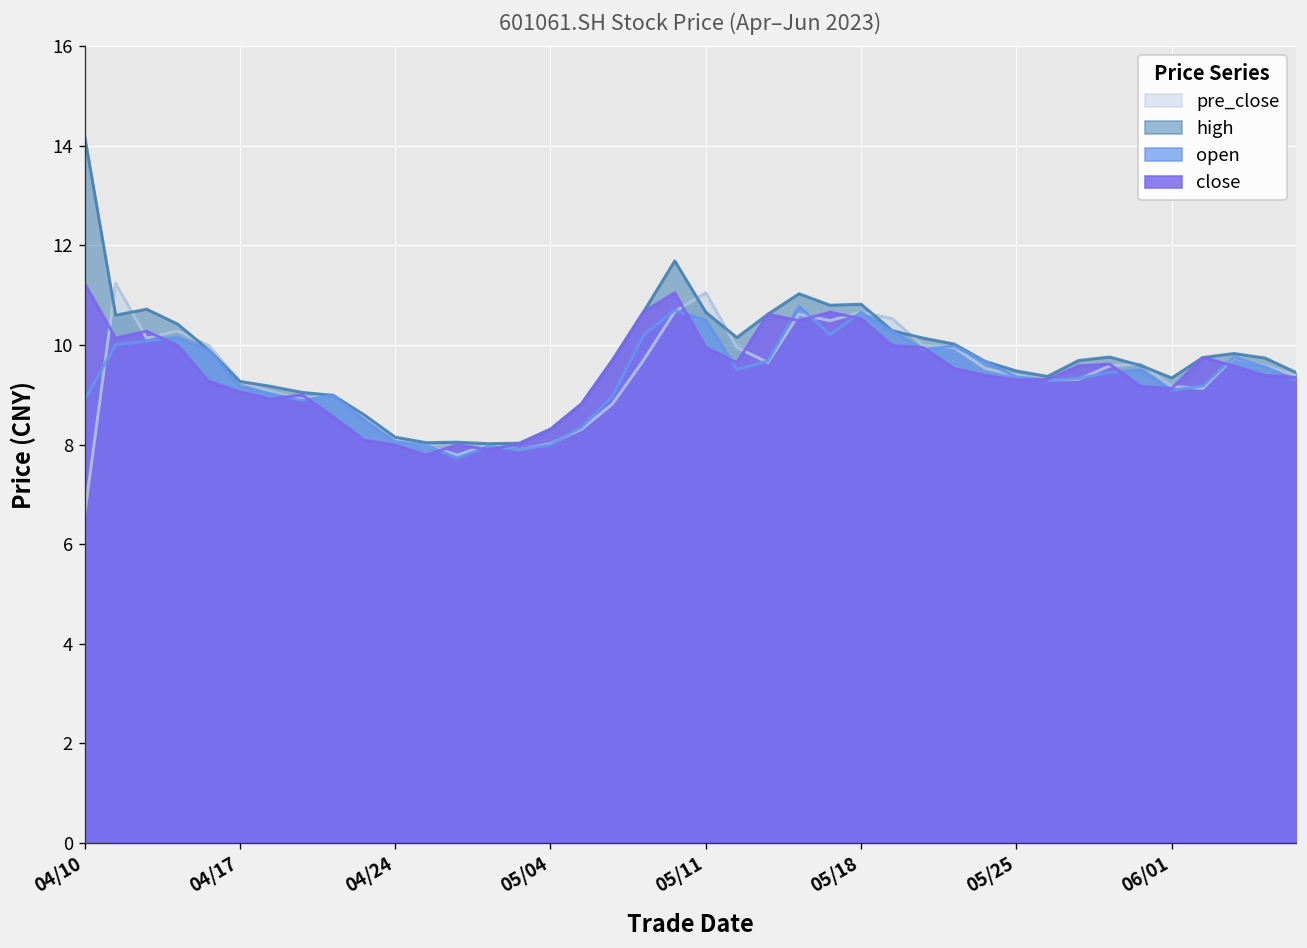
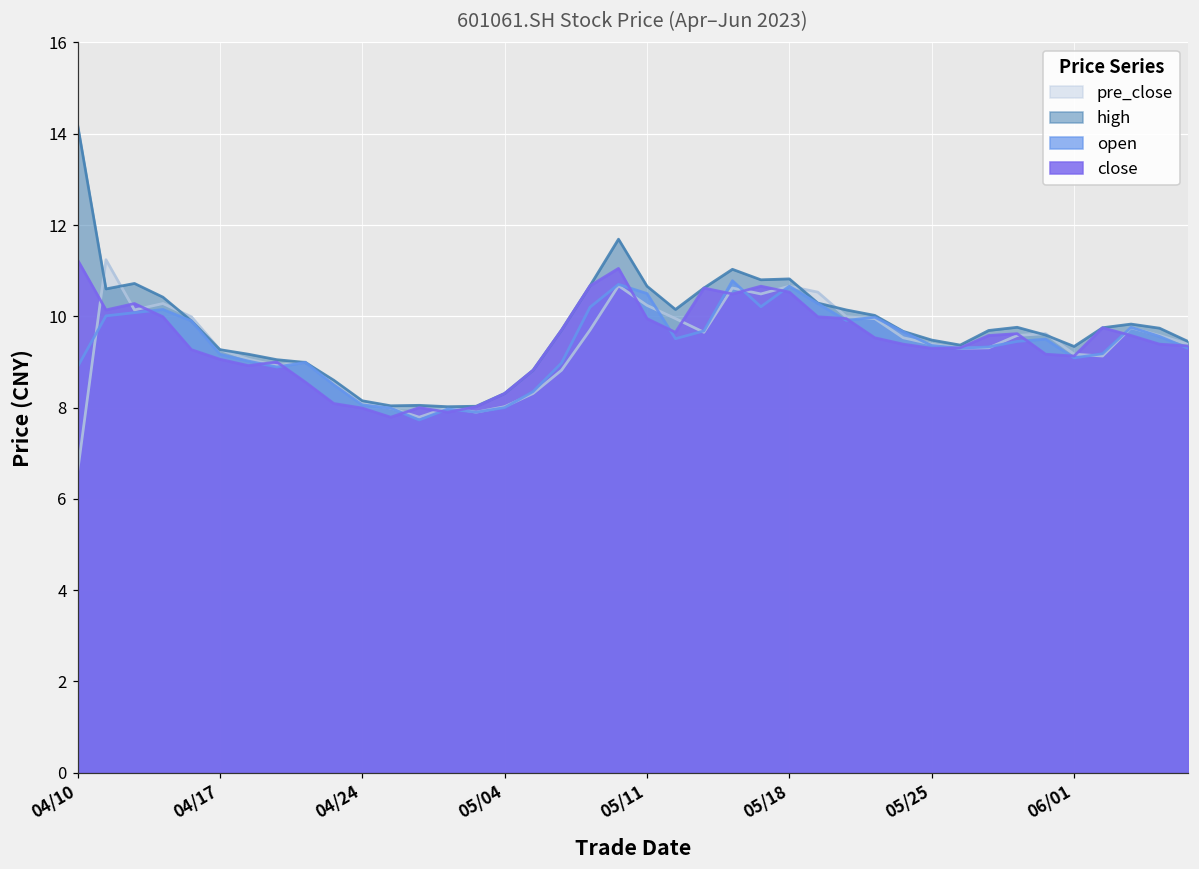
  {
    "pre_close": {
      "04/10": 6.6,
-     "05/11": 11.1
+     "05/11": 10.2
    }
  }
